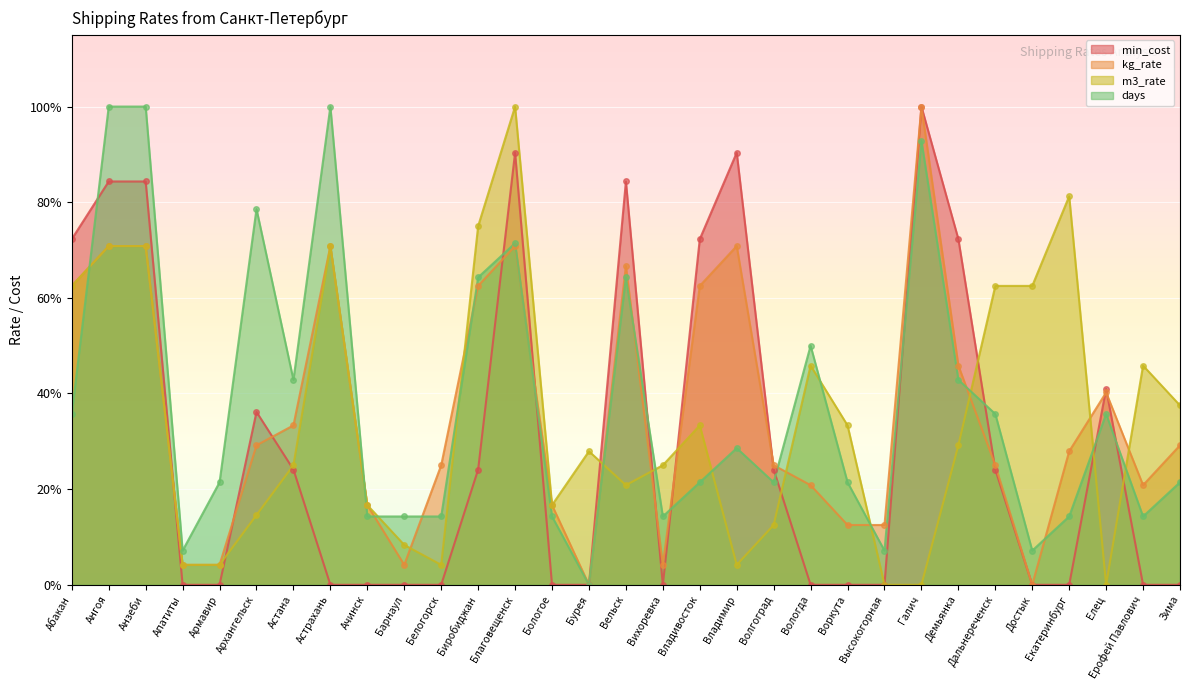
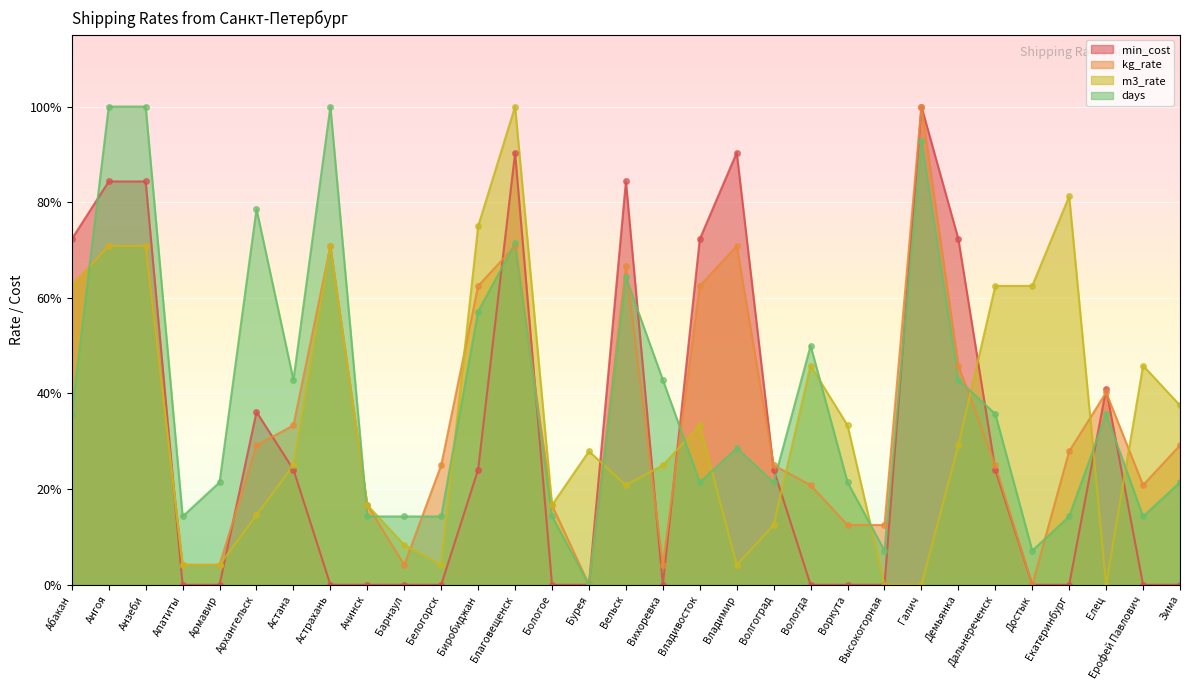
  {
    "days": {
      "Абакан": "36%",
      "Ангоя": "100%",
      "Анзеби": "100%",
-     "Апатиты": "7%",
+     "Апатиты": "14%",
      "Армавир": "21%",
      "Архангельск": "79%",
      "Астана": "43%",
      "Астрахань": "100%",
      "Ачинск": "14%",
      "Барнаул": "14%",
      "Белогорск": "14%",
-     "Биробиджан": "64%",
+     "Биробиджан": "57%",
      "Благовещенск": "71%",
      "Бологое": "14%",
      "Вельск": "64%",
-     "Вихоревка": "14%",
+     "Вихоревка": "43%",
      "Владивосток": "21%",
      "Владимир": "29%",
      "Волгоград": "21%",
      "Вологда": "50%",
      "Воркута": "21%",
      "Высокогорная": "7%",
      "Галич": "93%",
      "Демьянка": "43%",
      "Дальнереченск": "36%",
      "Достык": "7%",
      "Екатеринбург": "14%",
      "Елец": "36%",
      "Ерофей Павлович": "14%",
      "Зима": "21%"
    }
  }
